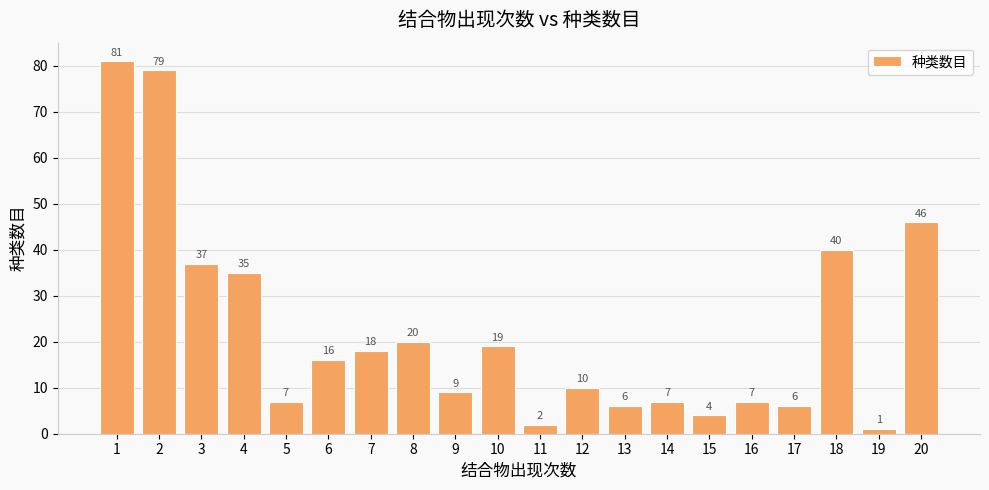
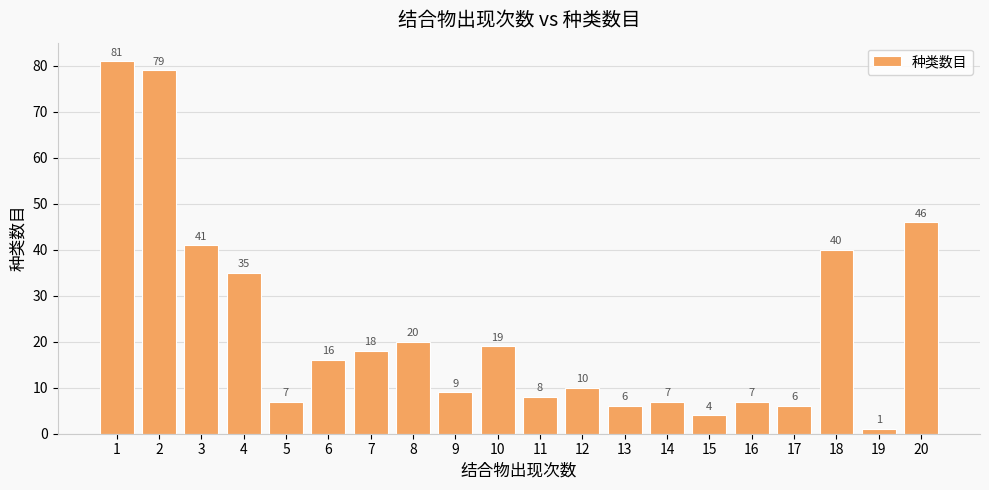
  {
    "1": 81,
    "2": 79,
-   "3": 37,
+   "3": 41,
    "4": 35,
    "5": 7,
    "6": 16,
    "7": 18,
    "8": 20,
    "9": 9,
    "10": 19,
-   "11": 2,
+   "11": 8,
    "12": 10,
    "13": 6,
    "14": 7,
    "15": 4,
    "16": 7,
    "17": 6,
    "18": 40,
    "19": 1,
    "20": 46
  }
